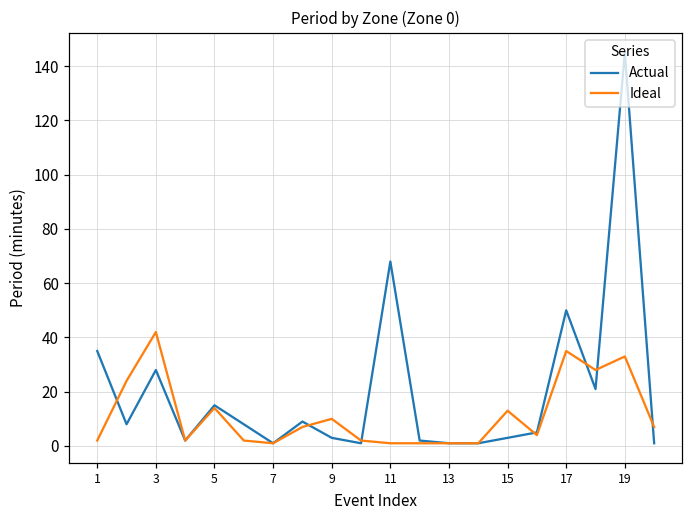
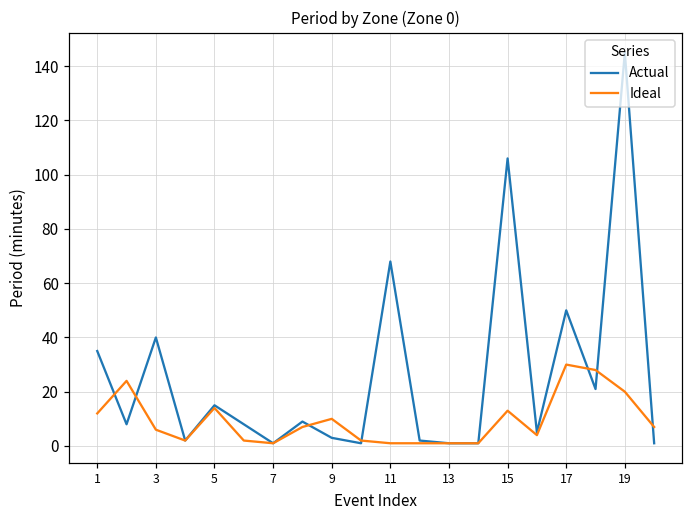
  {
    "Actual": {
      "1": 35,
-     "3": 28,
+     "3": 40,
      "9": 3,
      "11": 68,
-     "15": 3,
+     "15": 106,
      "17": 50
    },
    "Ideal": {
-     "1": 2,
-     "3": 42,
+     "1": 12,
+     "3": 6,
      "9": 10,
      "11": 1,
      "15": 13,
-     "17": 35,
-     "19": 33
+     "17": 30,
+     "19": 20
    }
  }
